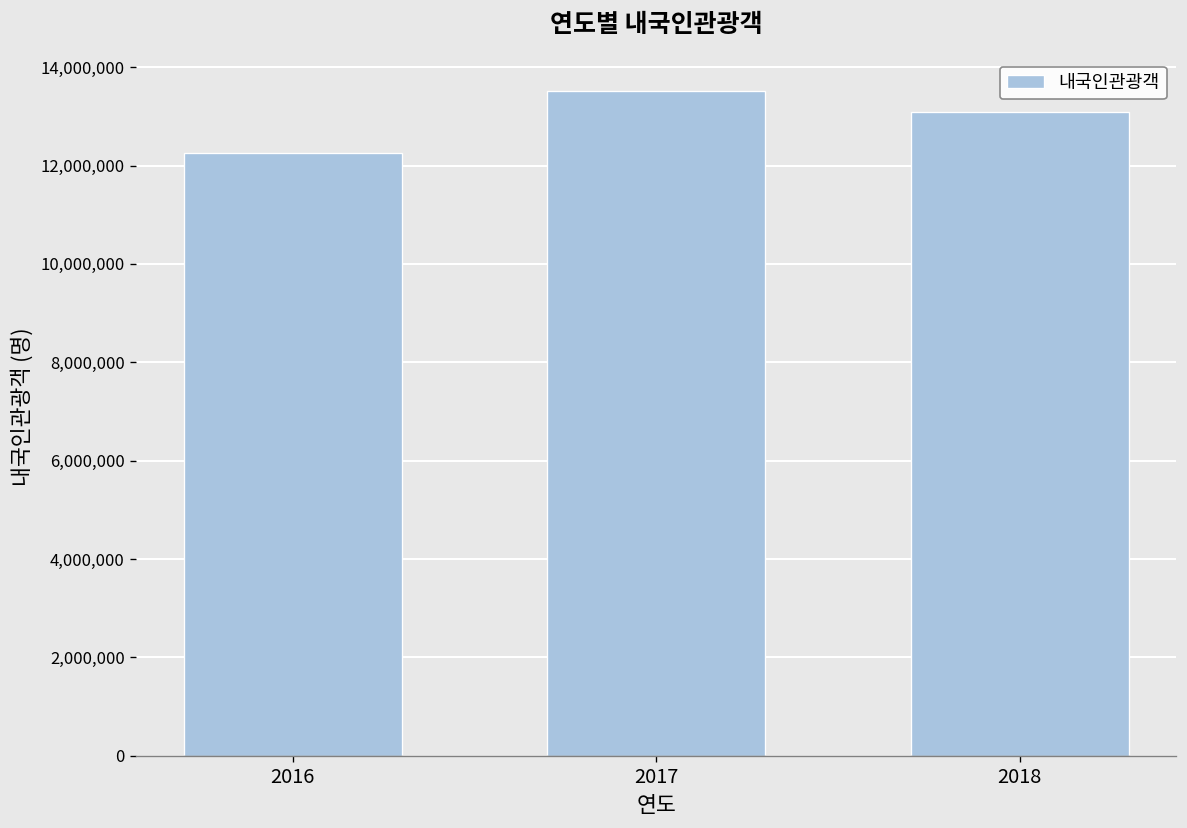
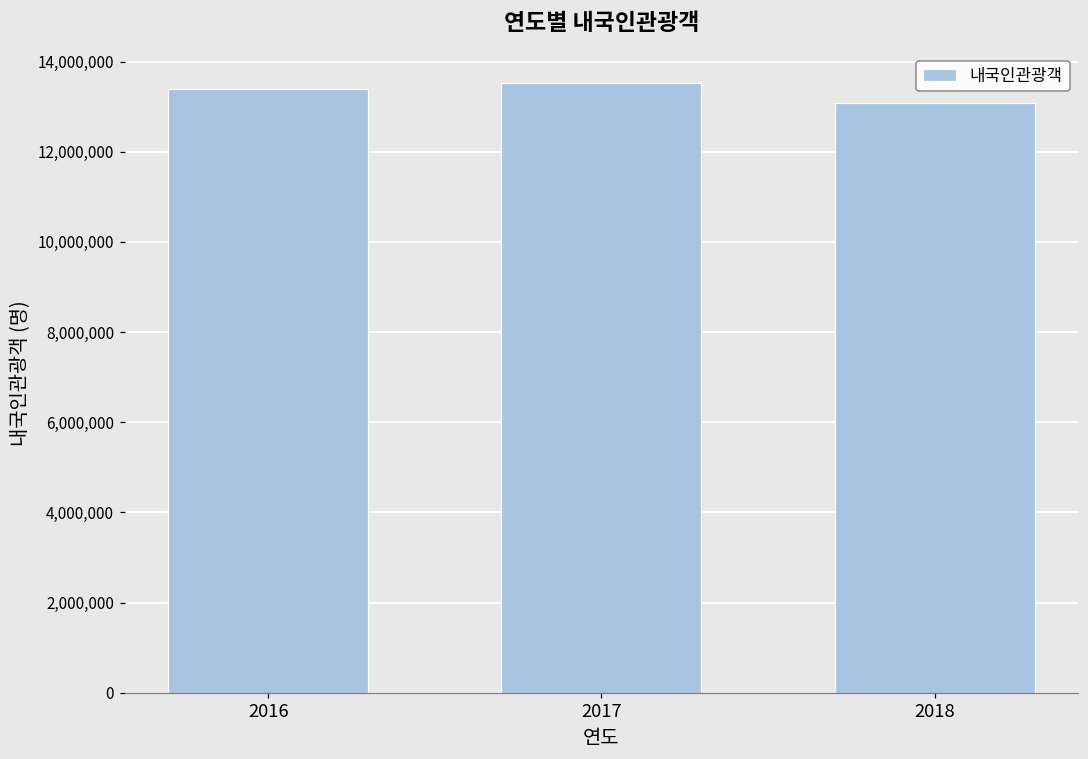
  {
-   "2016": "12,300,000",
+   "2016": "13,400,000",
    "2017": "13,500,000",
    "2018": "13,100,000"
  }
